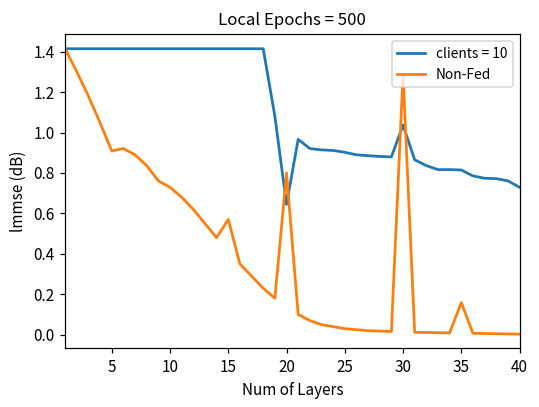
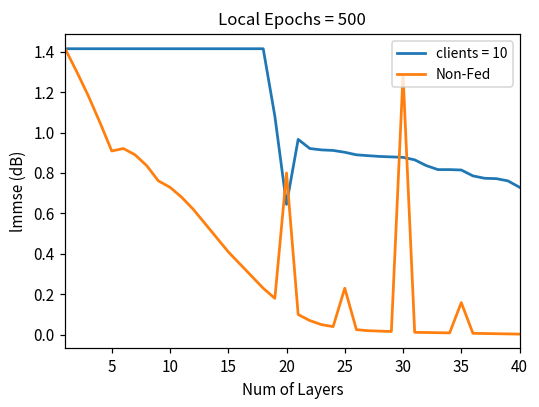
  {
    "clients = 10": {
      "5": 1.41,
      "10": 1.41,
      "15": 1.41,
      "20": 0.64,
      "25": 0.90,
-     "30": 1.04,
+     "30": 0.88,
      "35": 0.81,
      "40": 0.73
    },
    "Non-Fed": {
      "5": 0.91,
      "10": 0.73,
-     "15": 0.57,
+     "15": 0.41,
      "20": 0.80,
-     "25": 0.03,
+     "25": 0.23,
      "35": 0.16,
      "40": 0.00
    }
  }
